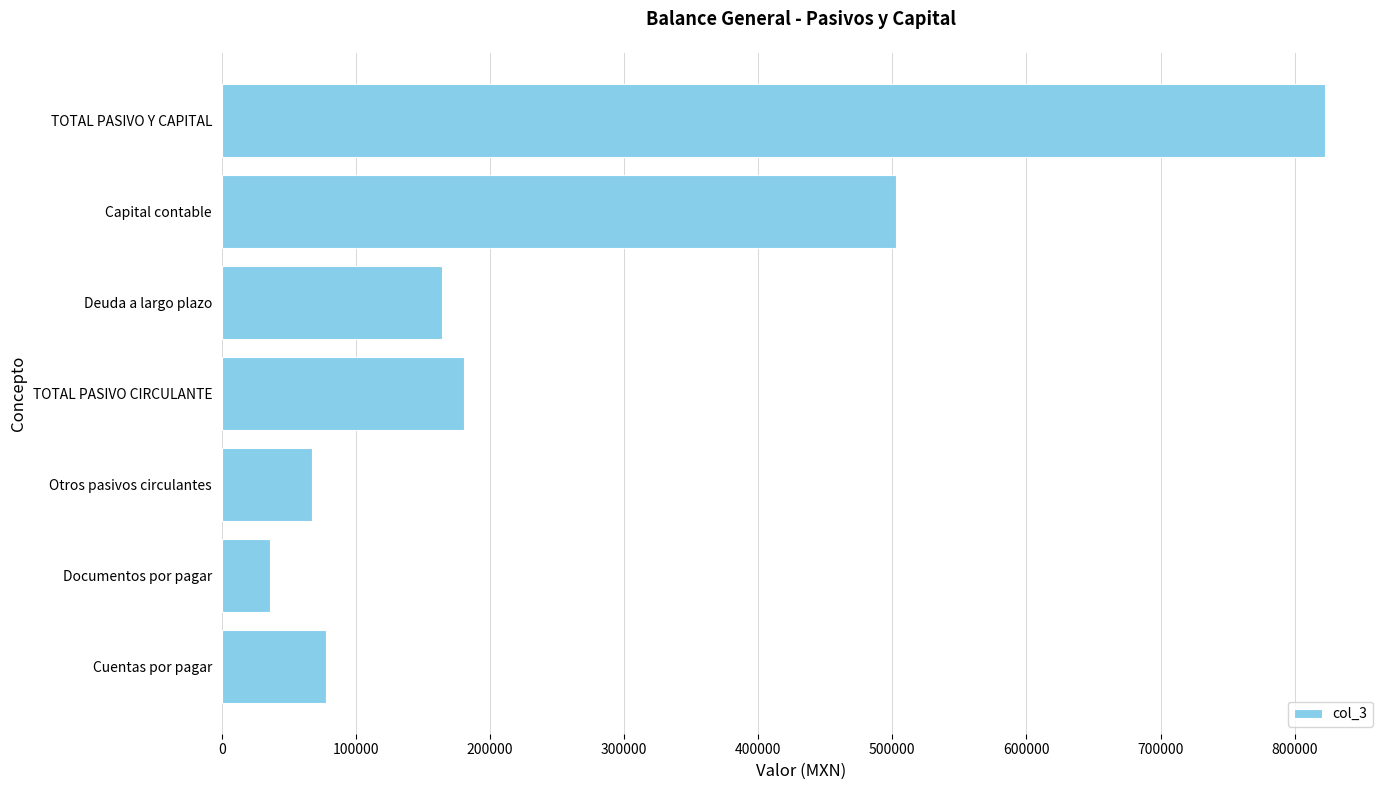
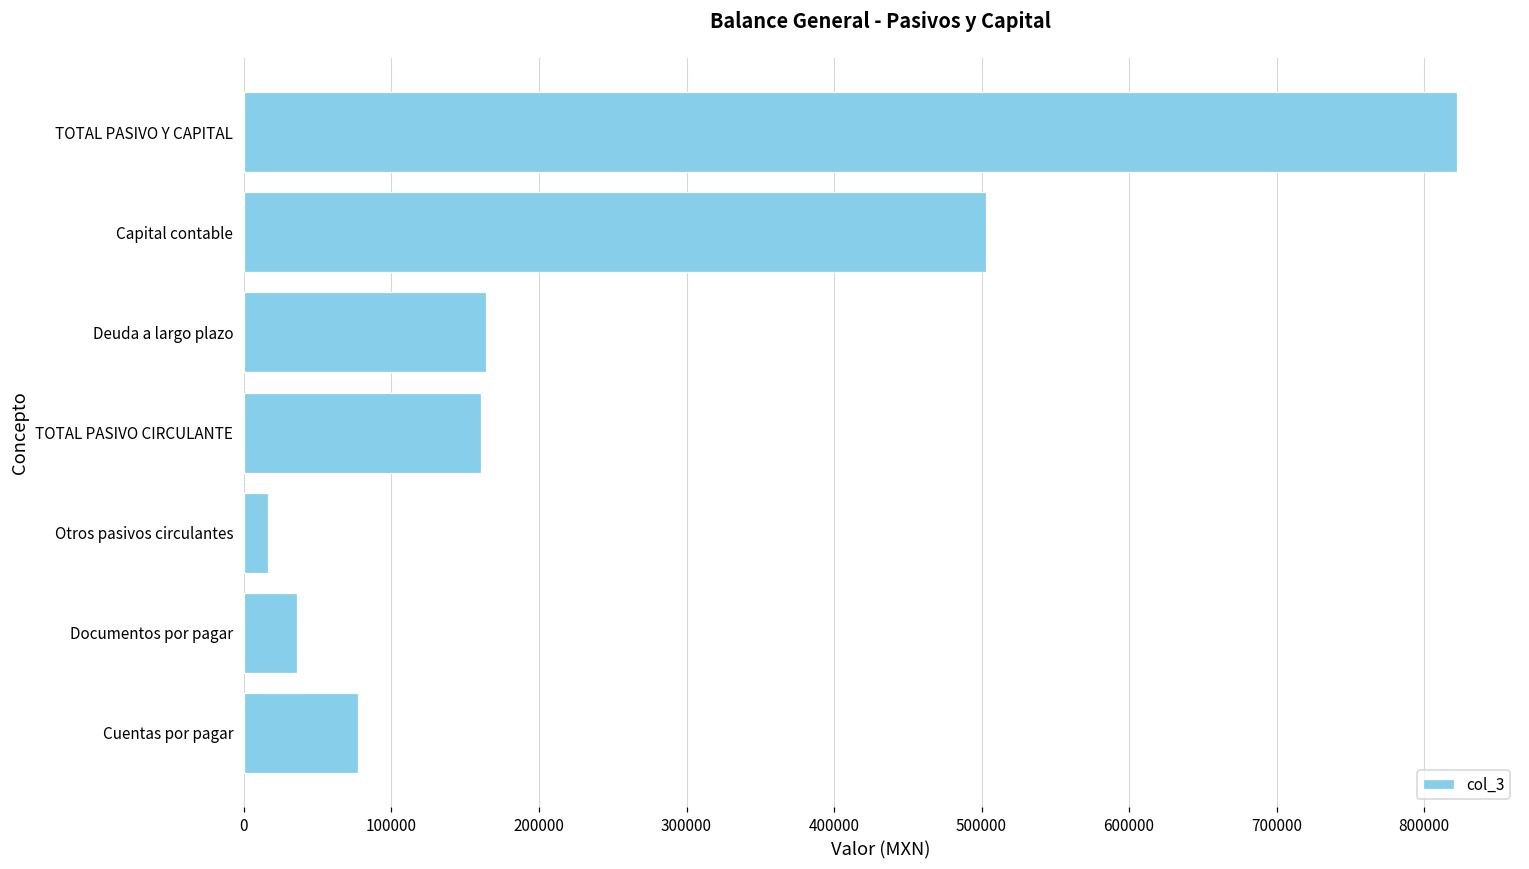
  {
    "TOTAL PASIVO Y CAPITAL": 823000,
    "Capital contable": 503000,
    "Deuda a largo plazo": 164000,
-   "TOTAL PASIVO CIRCULANTE": 181000,
-   "Otros pasivos circulantes": 67000,
+   "TOTAL PASIVO CIRCULANTE": 160000,
+   "Otros pasivos circulantes": 17000,
    "Documentos por pagar": 36000,
    "Cuentas por pagar": 78000
  }
